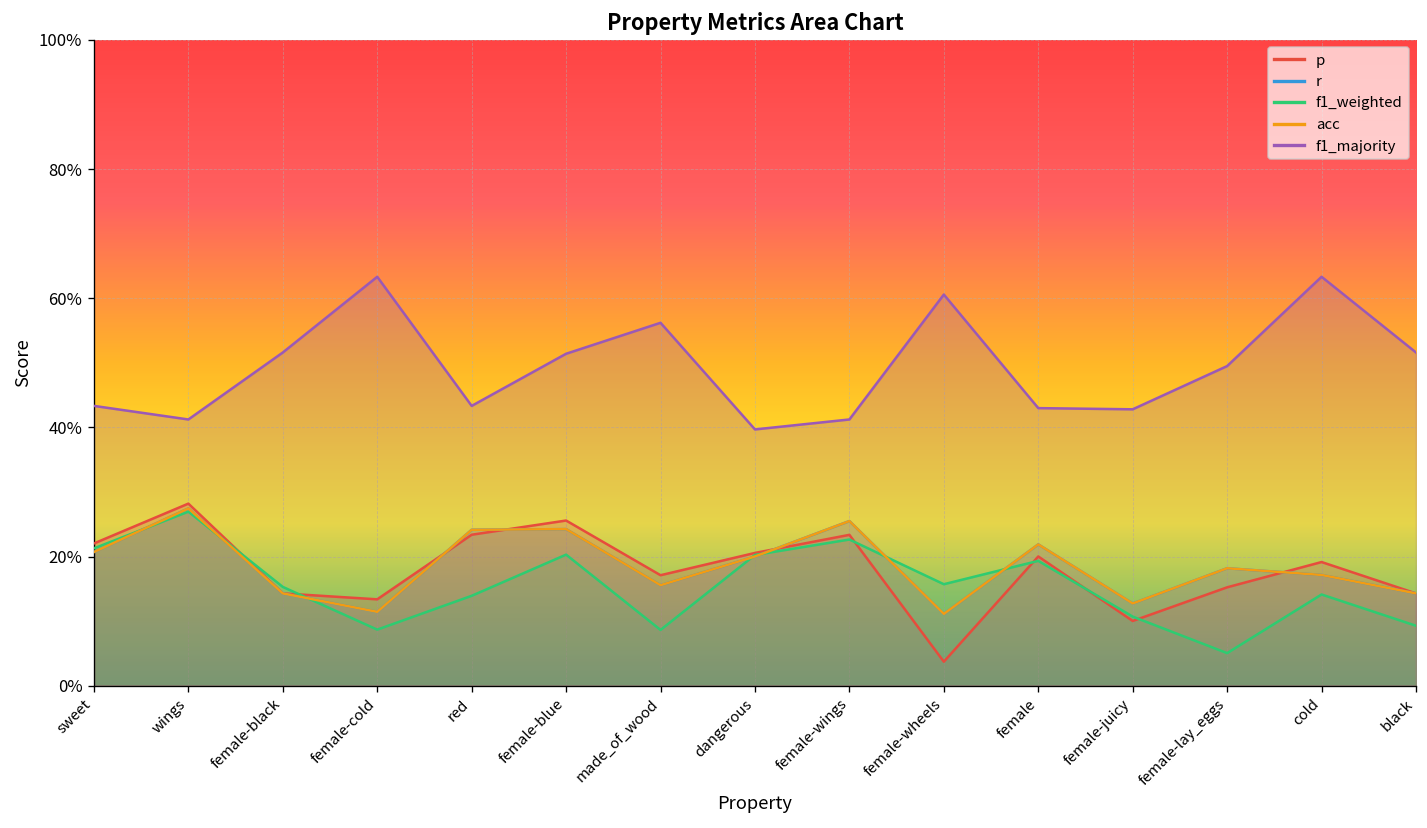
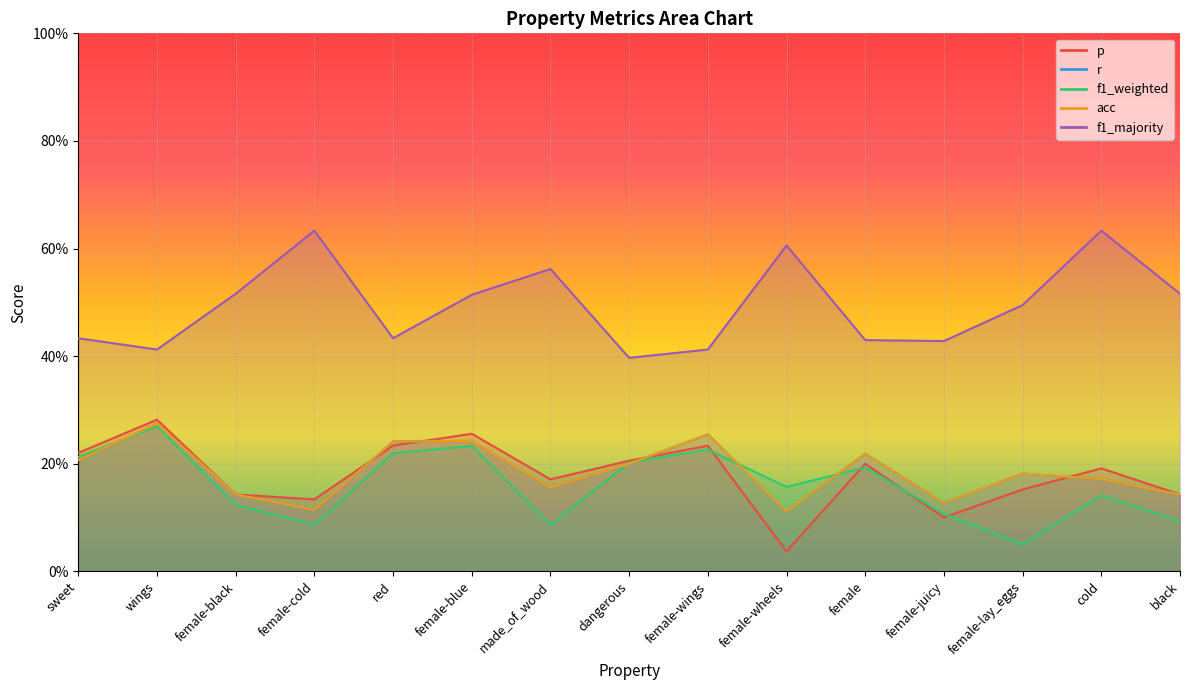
  {
    "f1_weighted": {
      "sweet": "21%",
      "wings": "27%",
-     "female-black": "15%",
+     "female-black": "12%",
      "female-cold": "9%",
-     "red": "14%",
-     "female-blue": "20%",
+     "red": "22%",
+     "female-blue": "23%",
      "made_of_wood": "9%",
      "female-wings": "23%",
      "female-wheels": "16%",
      "female": "19%",
      "female-juicy": "11%",
      "female-lay_eggs": "5%",
      "cold": "14%",
      "black": "9%"
    }
  }
